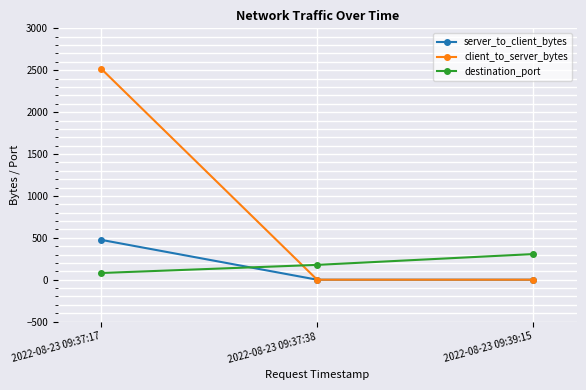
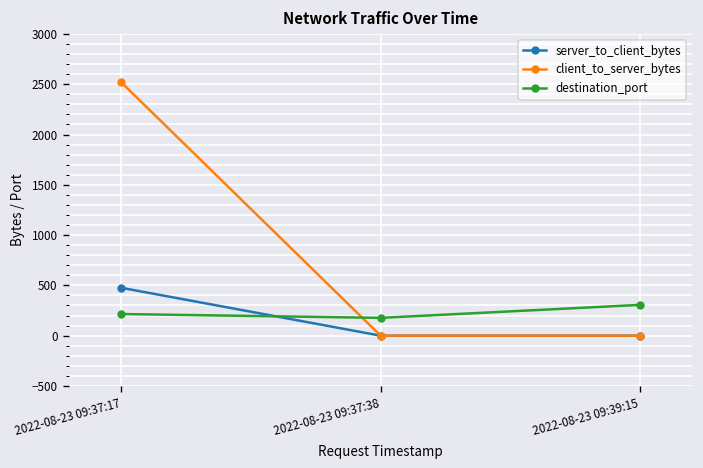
  {
    "server_to_client_bytes": {
      "2022-08-23 09:37:17": 500
    },
    "client_to_server_bytes": {
      "2022-08-23 09:37:17": 2500
    },
    "destination_port": {
-     "2022-08-23 09:37:17": 100,
+     "2022-08-23 09:37:17": 200,
      "2022-08-23 09:37:38": 200,
      "2022-08-23 09:39:15": 300
    }
  }
